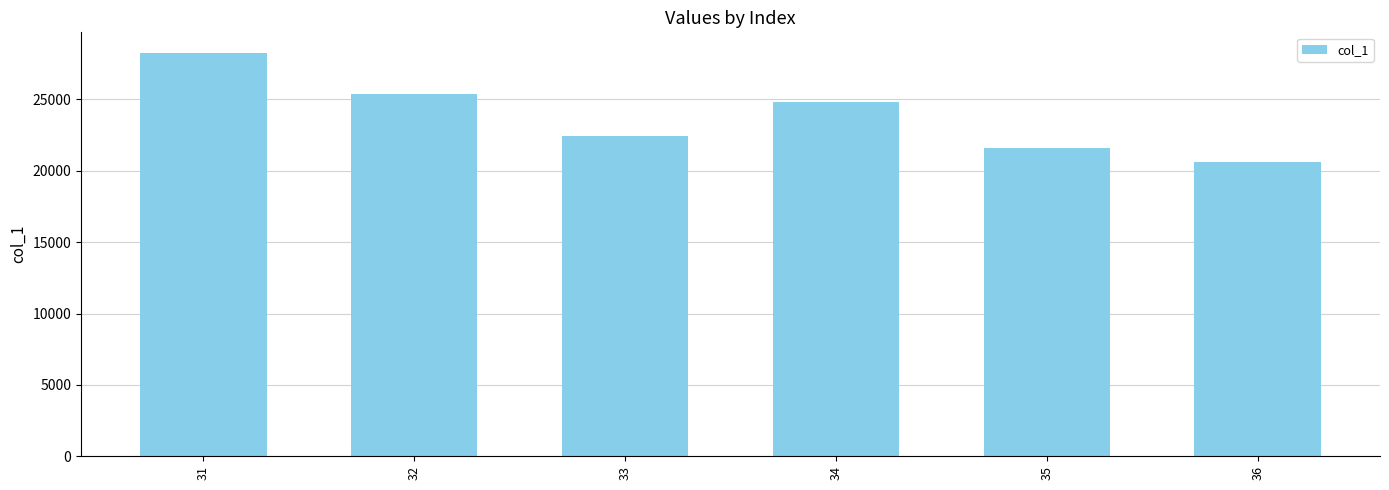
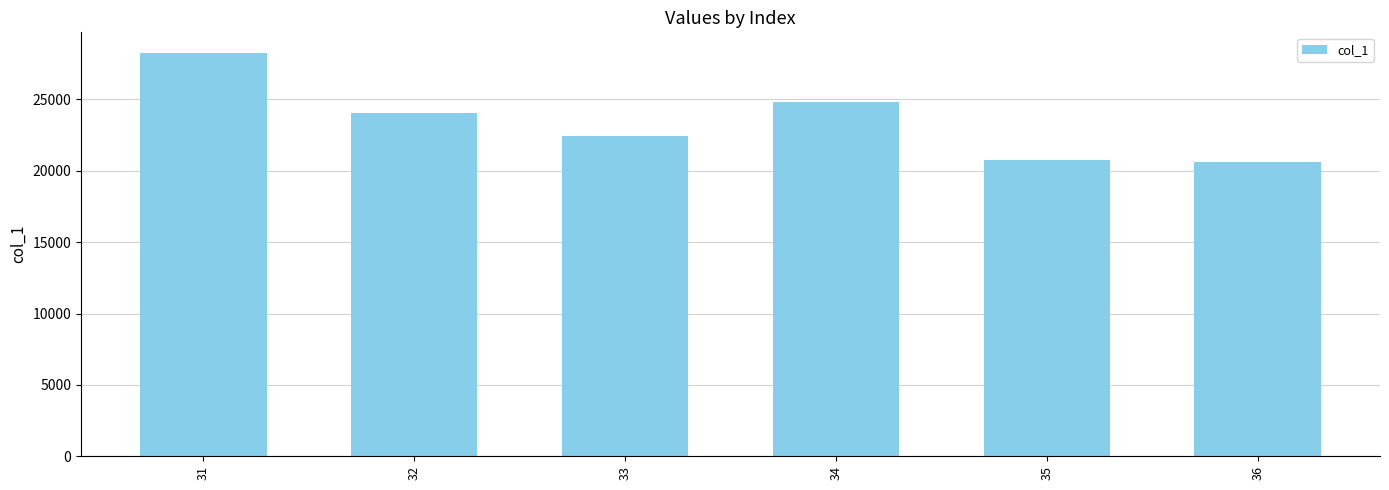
  {
    "31": 28300,
-   "32": 25400,
+   "32": 24100,
    "33": 22500,
    "34": 24800,
-   "35": 21600,
+   "35": 20800,
    "36": 20600
  }
